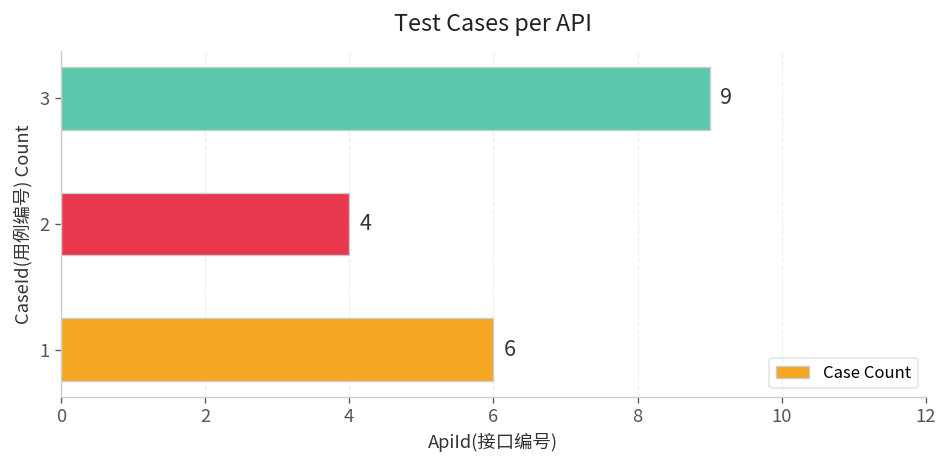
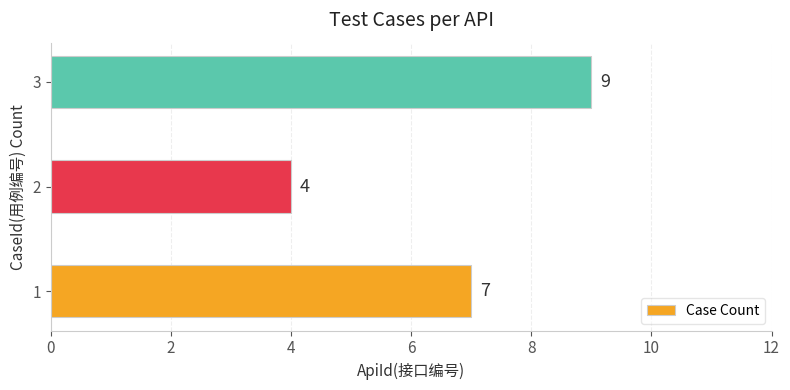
  {
    "3": 9,
    "2": 4,
-   "1": 6
+   "1": 7
  }
